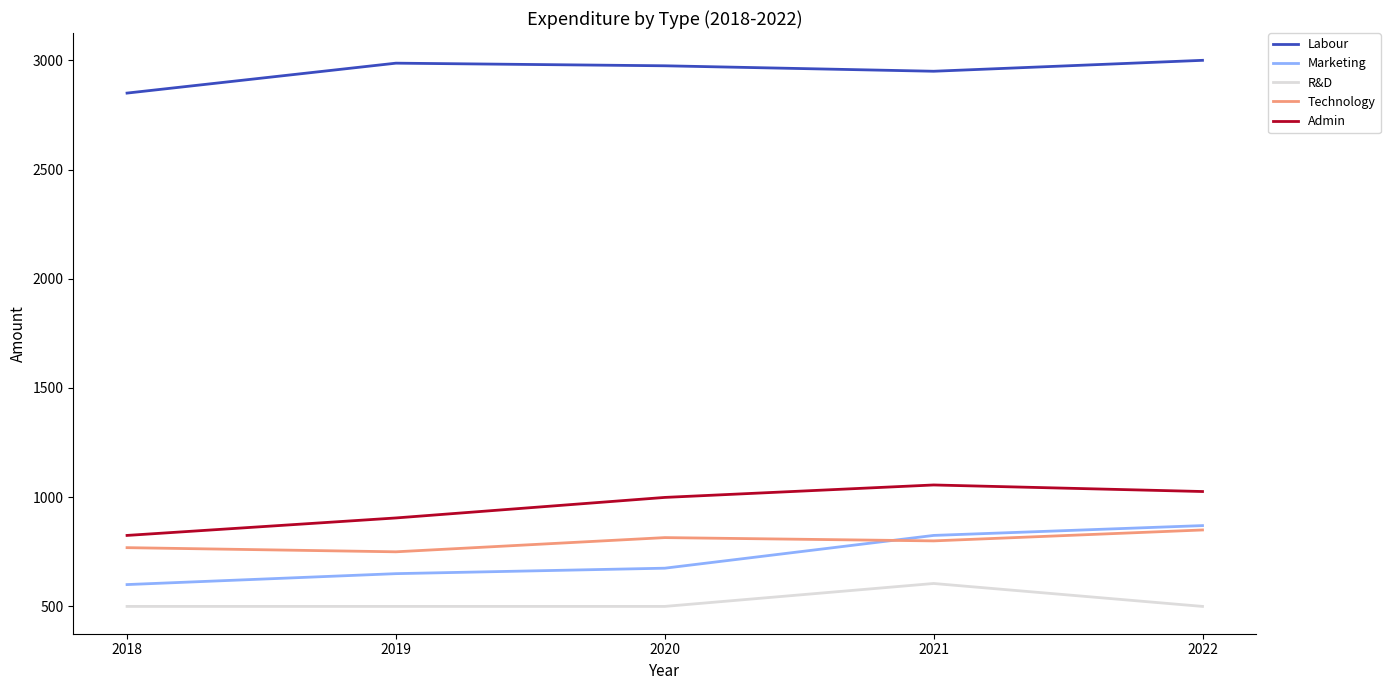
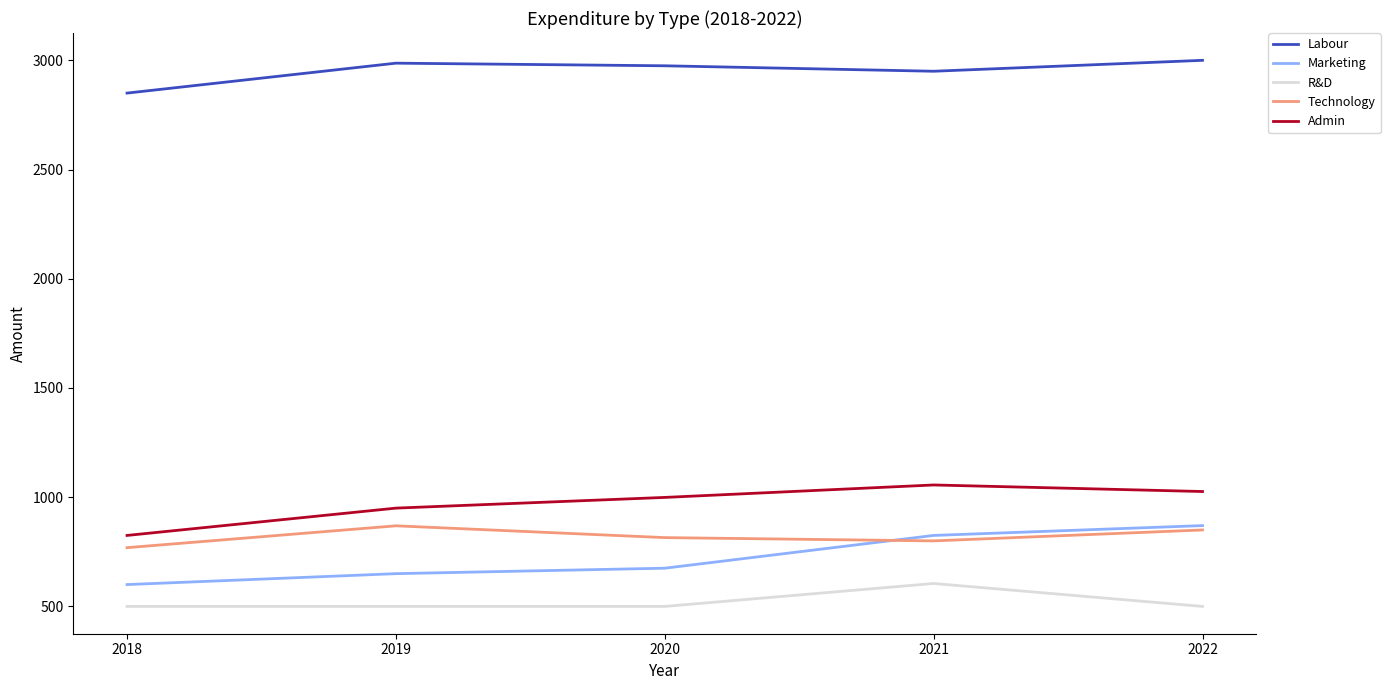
  {
    "Labour": {
      "2018": 2850,
      "2019": 2990,
      "2020": 2980,
      "2021": 2950,
      "2022": 3000
    },
    "Marketing": {
      "2018": 600,
      "2019": 650,
      "2020": 680,
      "2021": 830,
      "2022": 870
    },
    "R&D": {
      "2018": 500,
      "2019": 500,
      "2020": 500,
      "2021": 610,
      "2022": 500
    },
    "Technology": {
      "2018": 770,
-     "2019": 750,
+     "2019": 870,
      "2020": 820,
      "2021": 800,
      "2022": 850
    },
    "Admin": {
      "2018": 830,
-     "2019": 910,
+     "2019": 950,
      "2020": 1000,
      "2021": 1060,
      "2022": 1030
    }
  }
